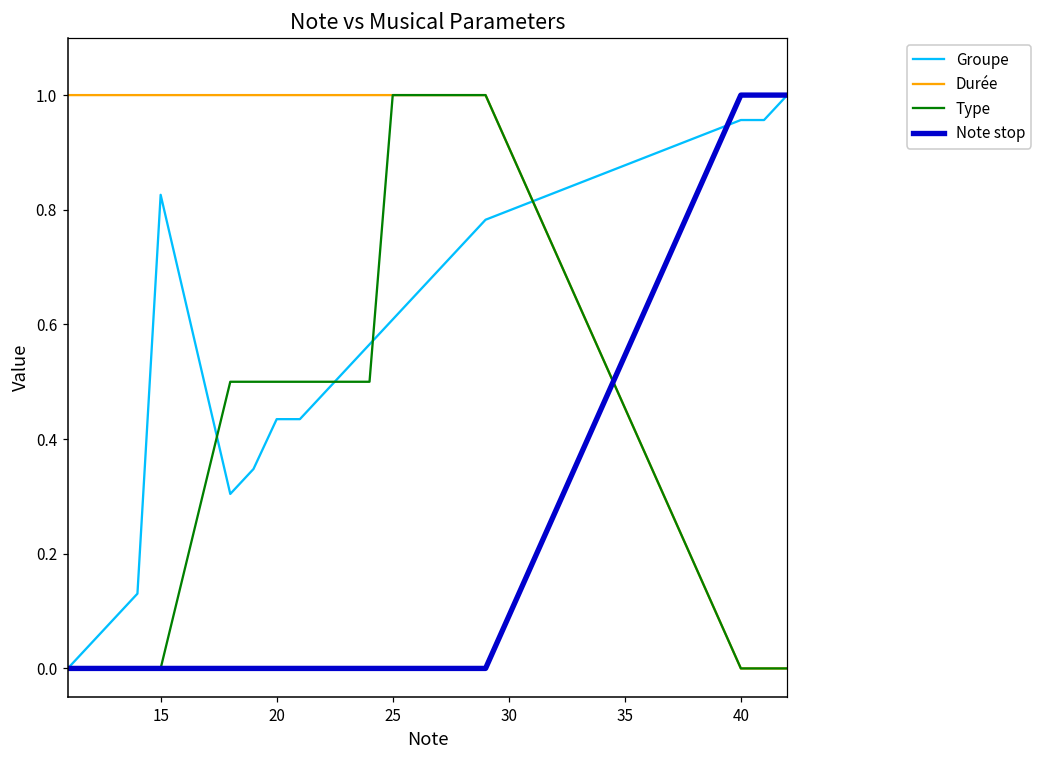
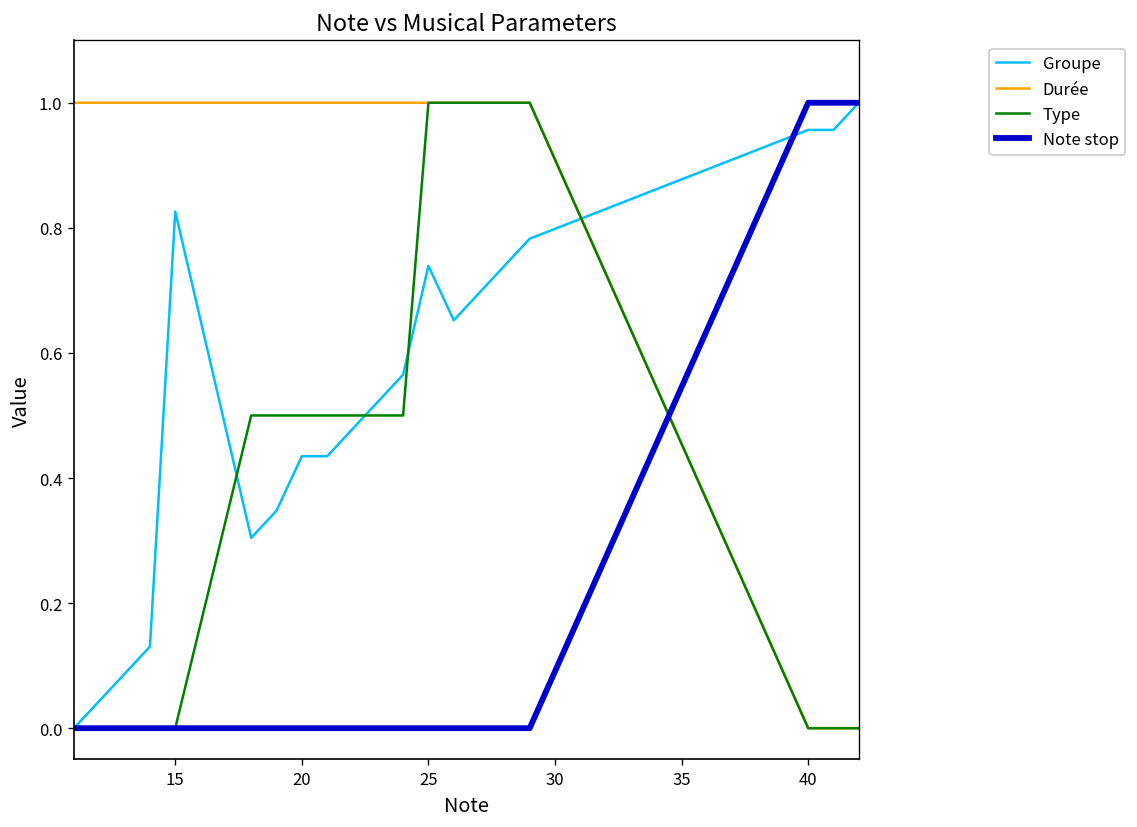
  {
    "Groupe": {
      "15": 0.83,
      "20": 0.43,
-     "25": 0.61,
+     "25": 0.74,
      "40": 0.96
    },
    "Durée": {
      "15": 1.00,
      "20": 1.00
    },
    "Type": {
      "20": 0.50
    },
    "Note stop": {
      "20": 0.00,
      "25": 0.00,
      "40": 1.00
    }
  }
